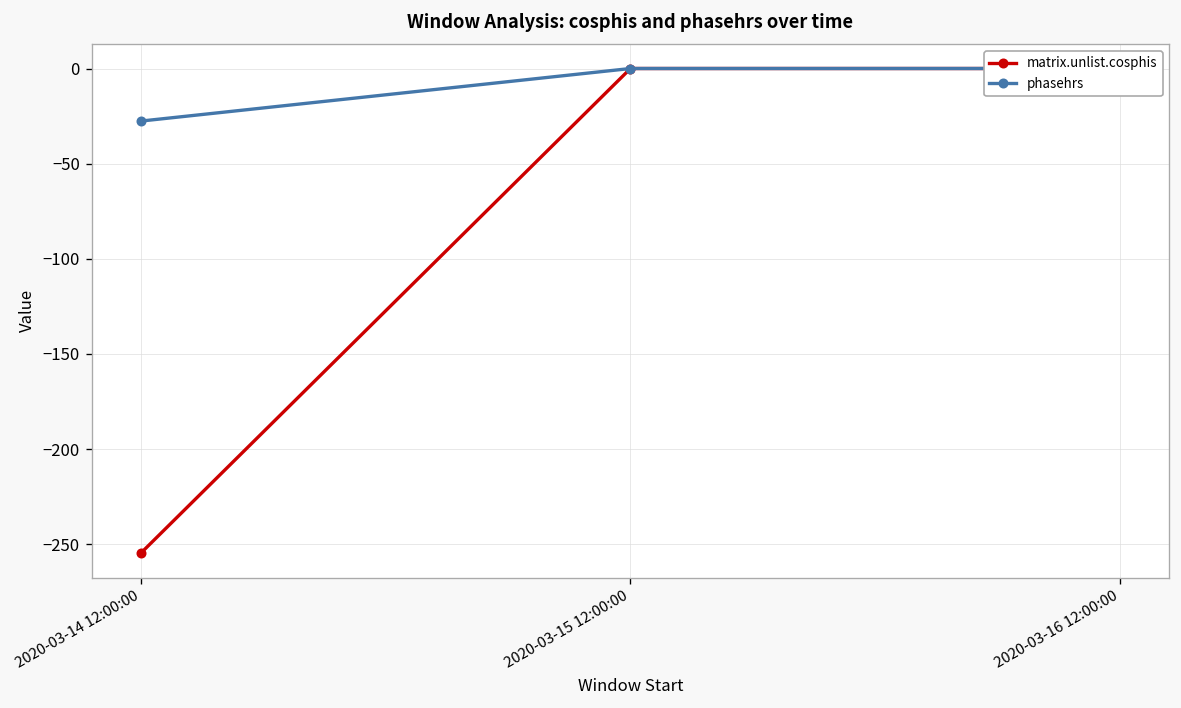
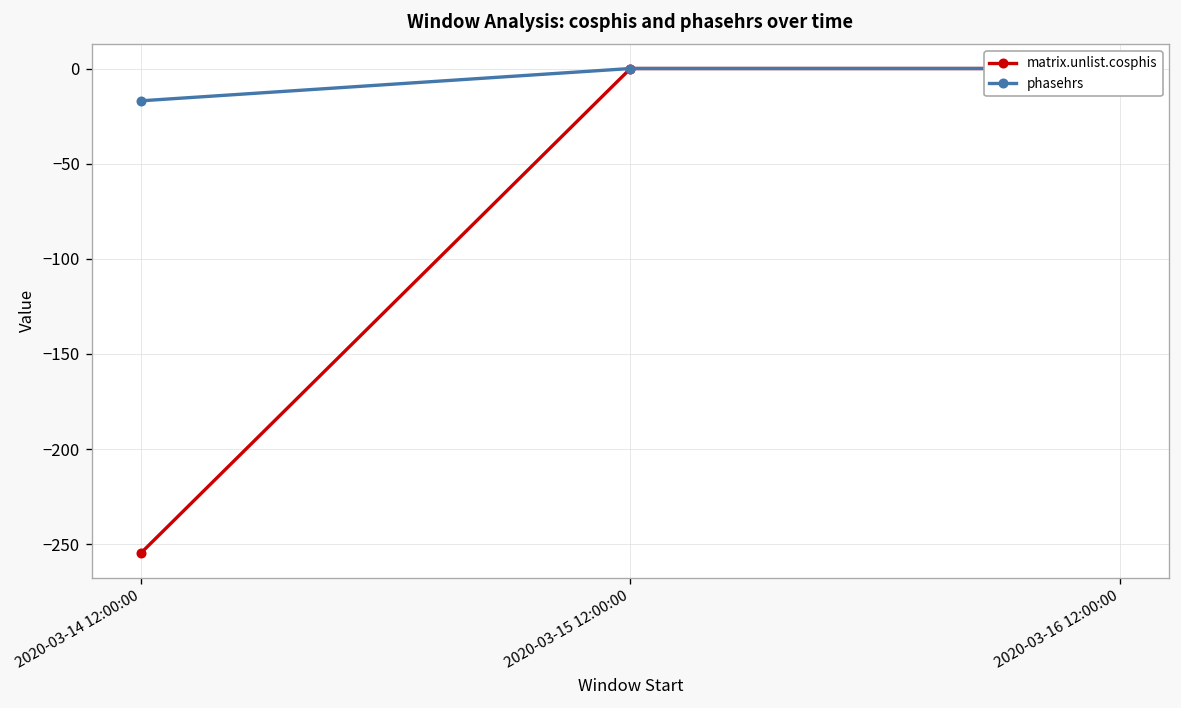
  {
    "matrix.unlist.cosphis": {
      "2020-03-14 12:00:00": -255
    },
    "phasehrs": {
-     "2020-03-14 12:00:00": -28
+     "2020-03-14 12:00:00": -17
    }
  }
